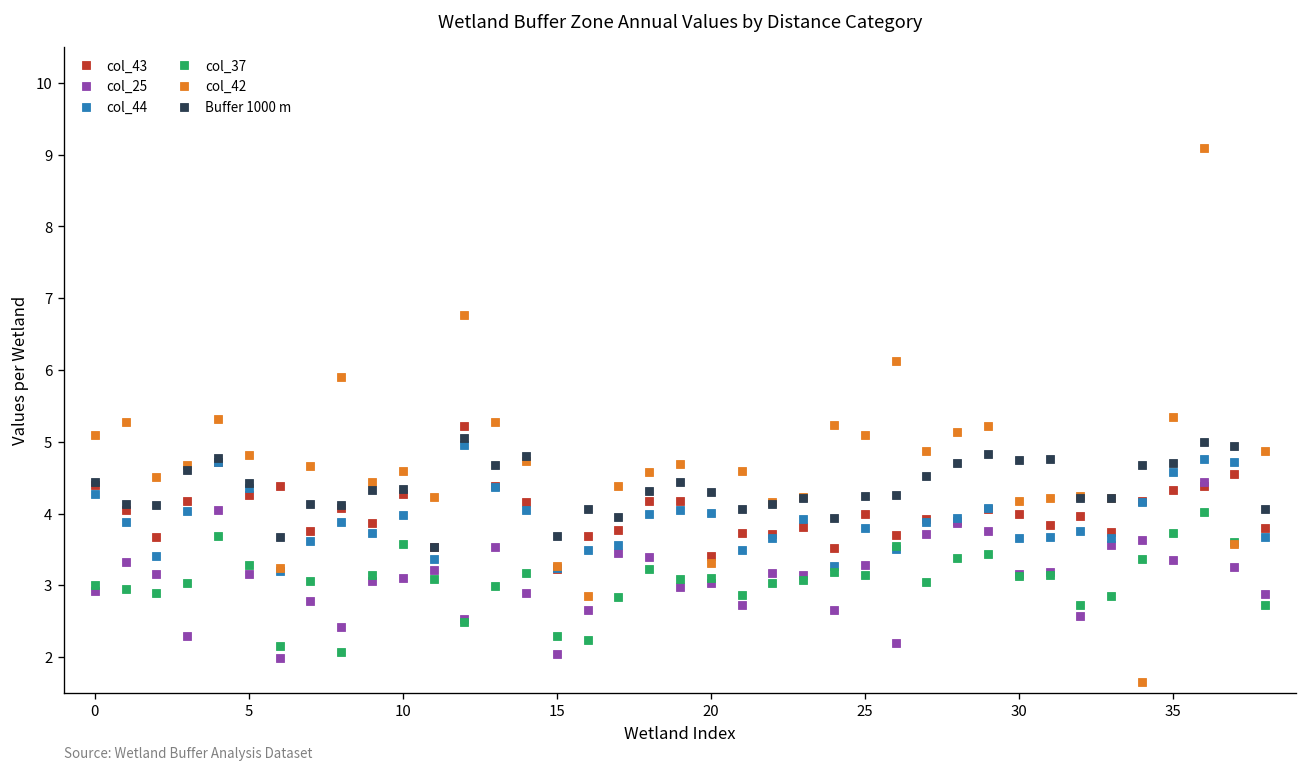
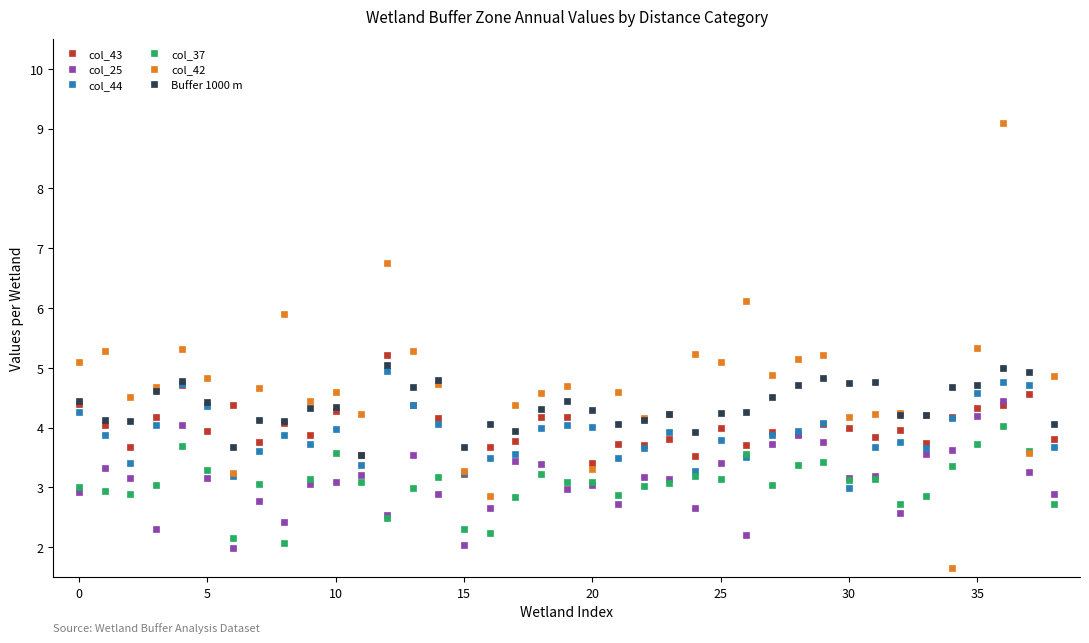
  {
    "col_43": {
-     "5": 4.3,
+     "5": 3.9,
      "10": 4.3,
      "20": 3.4,
      "25": 4.0,
      "30": 4.0,
      "35": 4.3
    },
    "col_25": {
      "0": 2.9,
      "5": 3.2,
      "10": 3.1,
      "15": 2.0,
      "20": 3.0,
-     "25": 3.3,
-     "35": 3.3
+     "25": 3.4,
+     "35": 4.2
    },
    "col_44": {
      "0": 4.3,
      "5": 4.4,
      "10": 4.0,
      "20": 4.0,
      "25": 3.8,
-     "30": 3.7,
+     "30": 3.0,
      "35": 4.6
    },
    "col_37": {
      "0": 3.0,
      "5": 3.3,
      "10": 3.6,
      "15": 2.3,
      "20": 3.1,
      "25": 3.1,
      "35": 3.7
    },
    "col_42": {
      "0": 5.1,
      "5": 4.8,
      "10": 4.6,
      "20": 3.3,
      "25": 5.1,
      "30": 4.2,
      "35": 5.3
    },
    "Buffer 1000 m": {
      "5": 4.4,
      "10": 4.3,
      "15": 3.7,
      "20": 4.3,
      "25": 4.2,
      "30": 4.7,
      "35": 4.7
    }
  }
